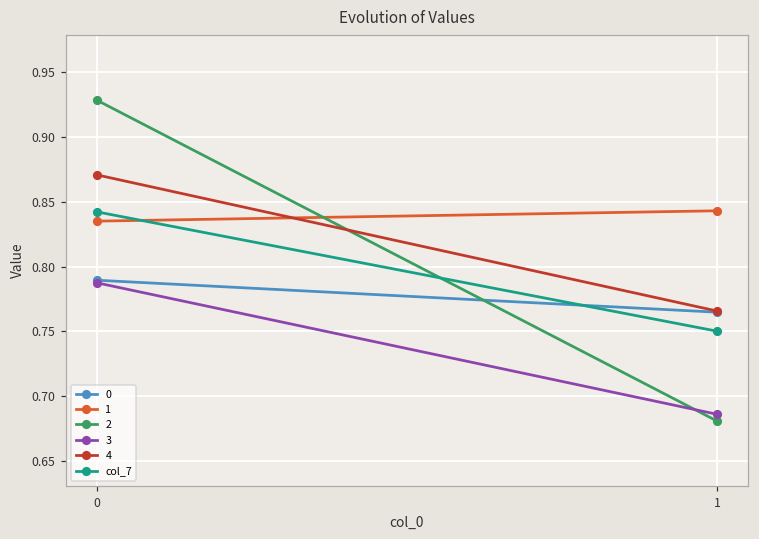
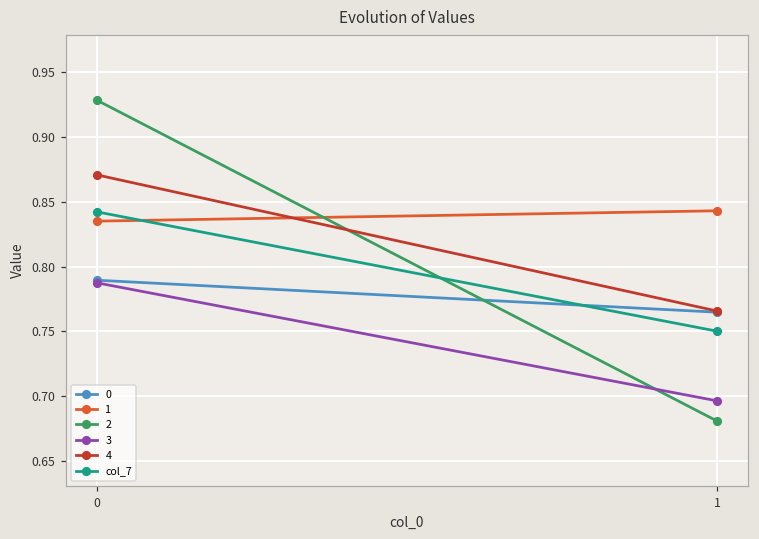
  {
    "3": {
-     "1": 0.686
+     "1": 0.696
    }
  }
